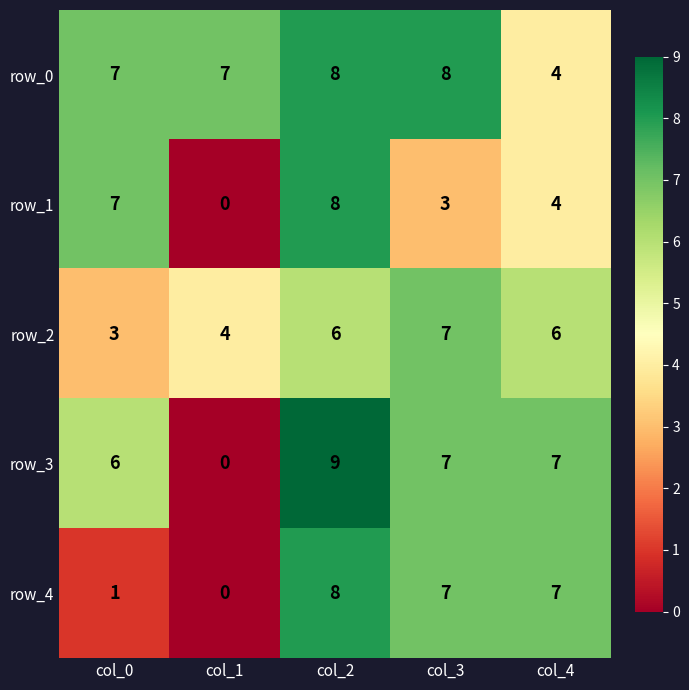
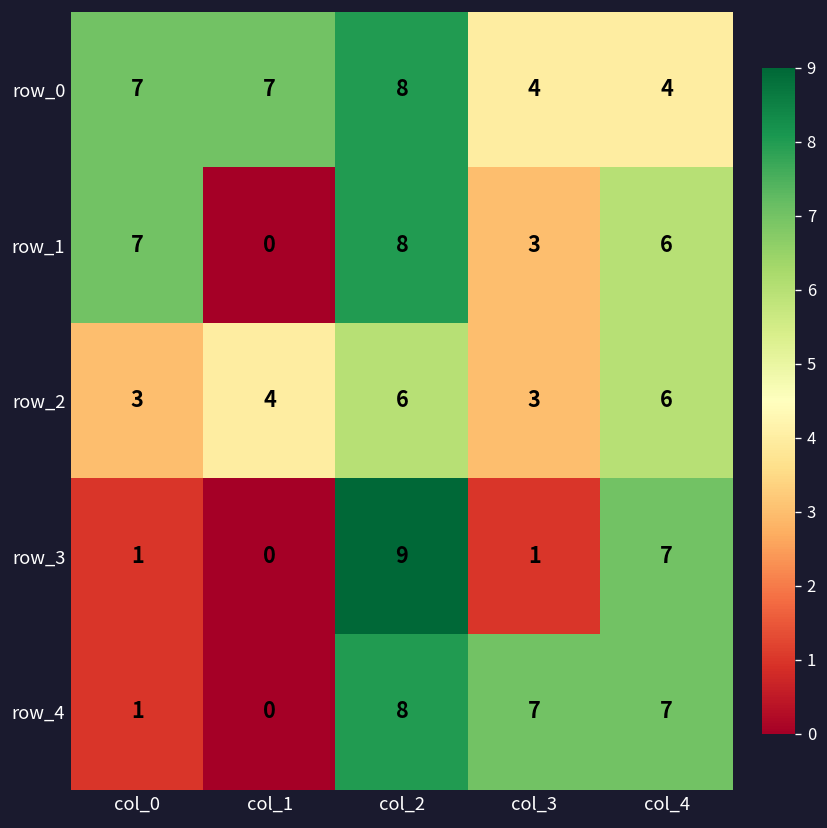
  {
    "row_0": {
      "col_0": 7,
      "col_1": 7,
      "col_2": 8,
-     "col_3": 8,
+     "col_3": 4,
      "col_4": 4
    },
    "row_1": {
      "col_0": 7,
      "col_1": 0,
      "col_2": 8,
      "col_3": 3,
-     "col_4": 4
+     "col_4": 6
    },
    "row_2": {
      "col_0": 3,
      "col_1": 4,
      "col_2": 6,
-     "col_3": 7,
+     "col_3": 3,
      "col_4": 6
    },
    "row_3": {
-     "col_0": 6,
+     "col_0": 1,
      "col_1": 0,
      "col_2": 9,
-     "col_3": 7,
+     "col_3": 1,
      "col_4": 7
    },
    "row_4": {
      "col_0": 1,
      "col_1": 0,
      "col_2": 8,
      "col_3": 7,
      "col_4": 7
    }
  }
